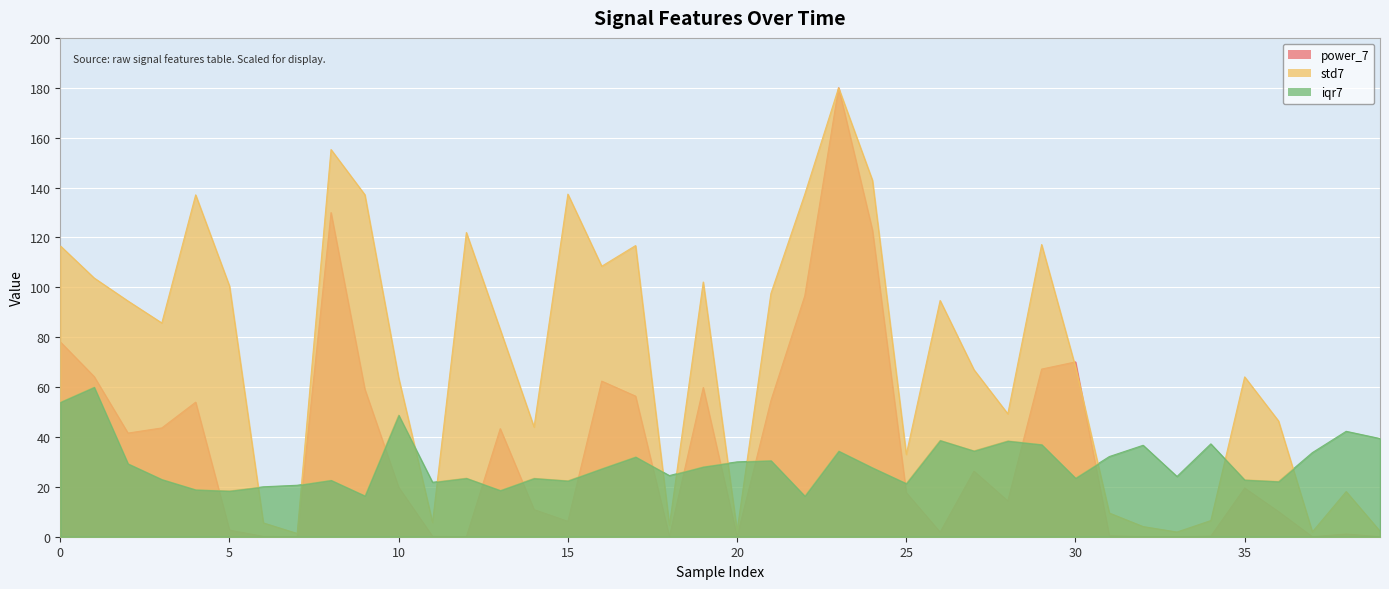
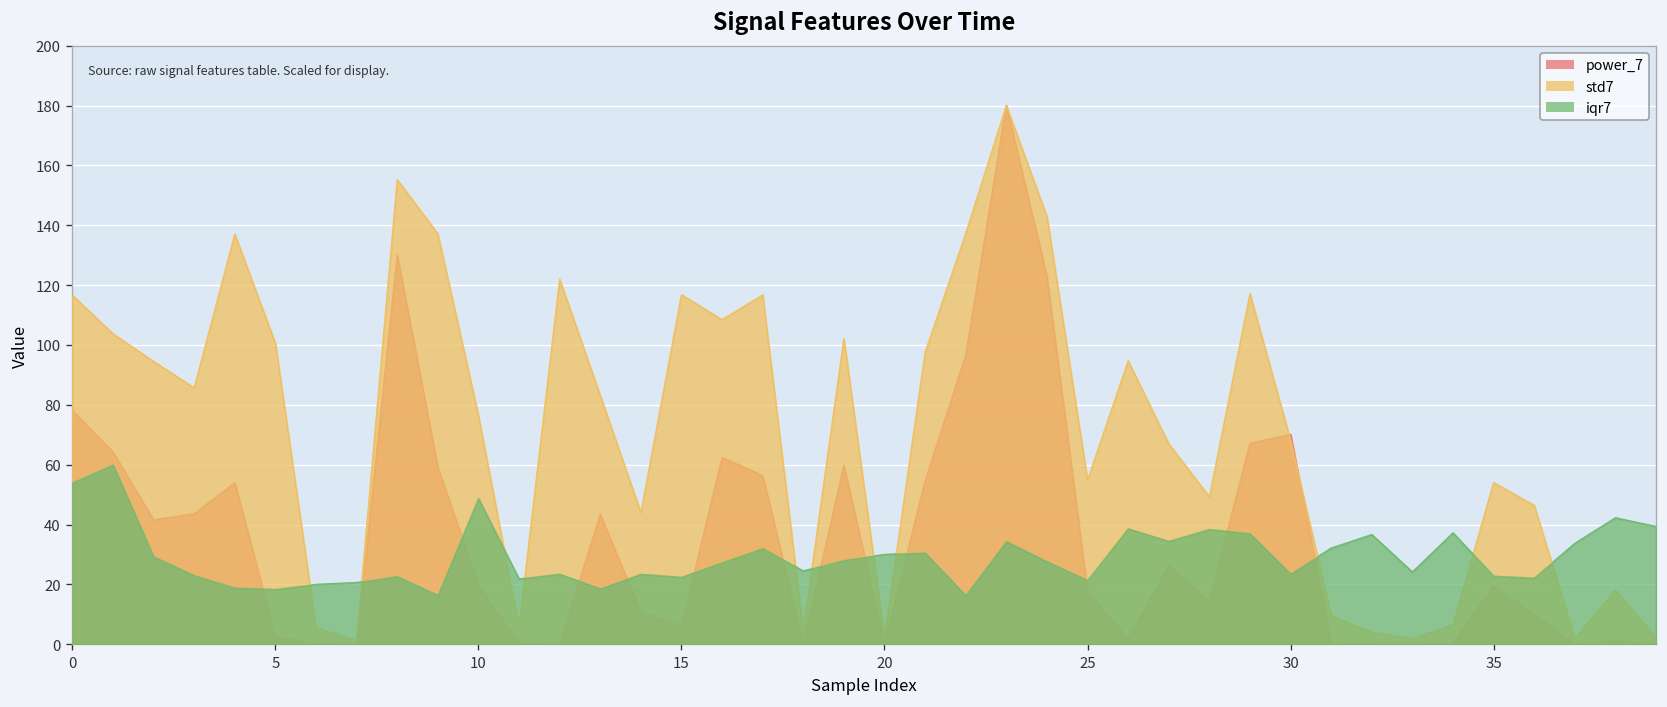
  {
    "power_7": {
      "0": 78,
      "5": 3,
      "10": 20,
      "15": 6,
      "20": 0,
      "25": 18,
      "30": 70,
      "35": 20
    },
    "std7": {
      "0": 117,
      "5": 101,
-     "10": 64,
-     "15": 137,
+     "10": 76,
+     "15": 117,
      "20": 2,
-     "25": 33,
+     "25": 55,
      "30": 68,
-     "35": 64
+     "35": 54
    },
    "iqr7": {
      "0": 54,
      "5": 18,
      "10": 49,
      "15": 22,
      "20": 30,
      "25": 21,
      "30": 24,
      "35": 23
    }
  }
